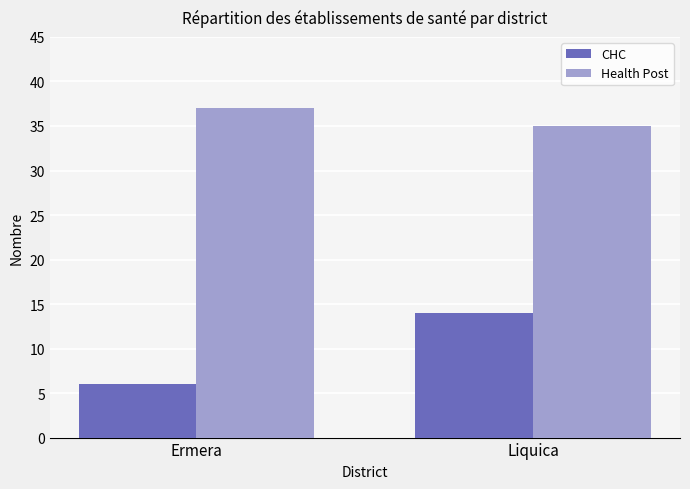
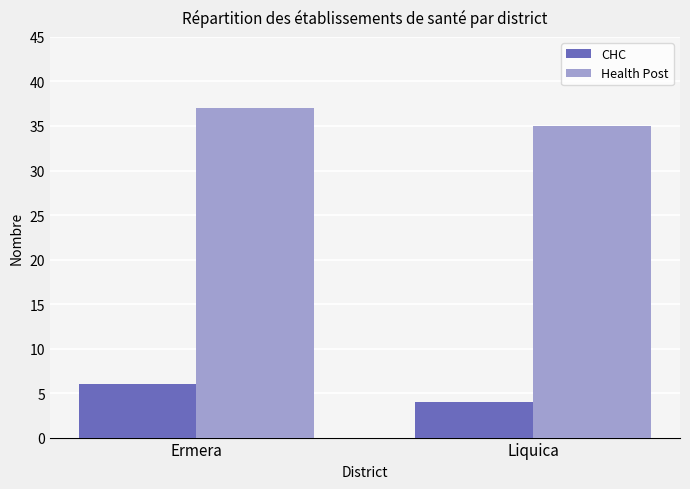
  {
    "CHC": {
      "Ermera": 6,
-     "Liquica": 14
+     "Liquica": 4
    },
    "Health Post": {
      "Ermera": 37,
      "Liquica": 35
    }
  }
